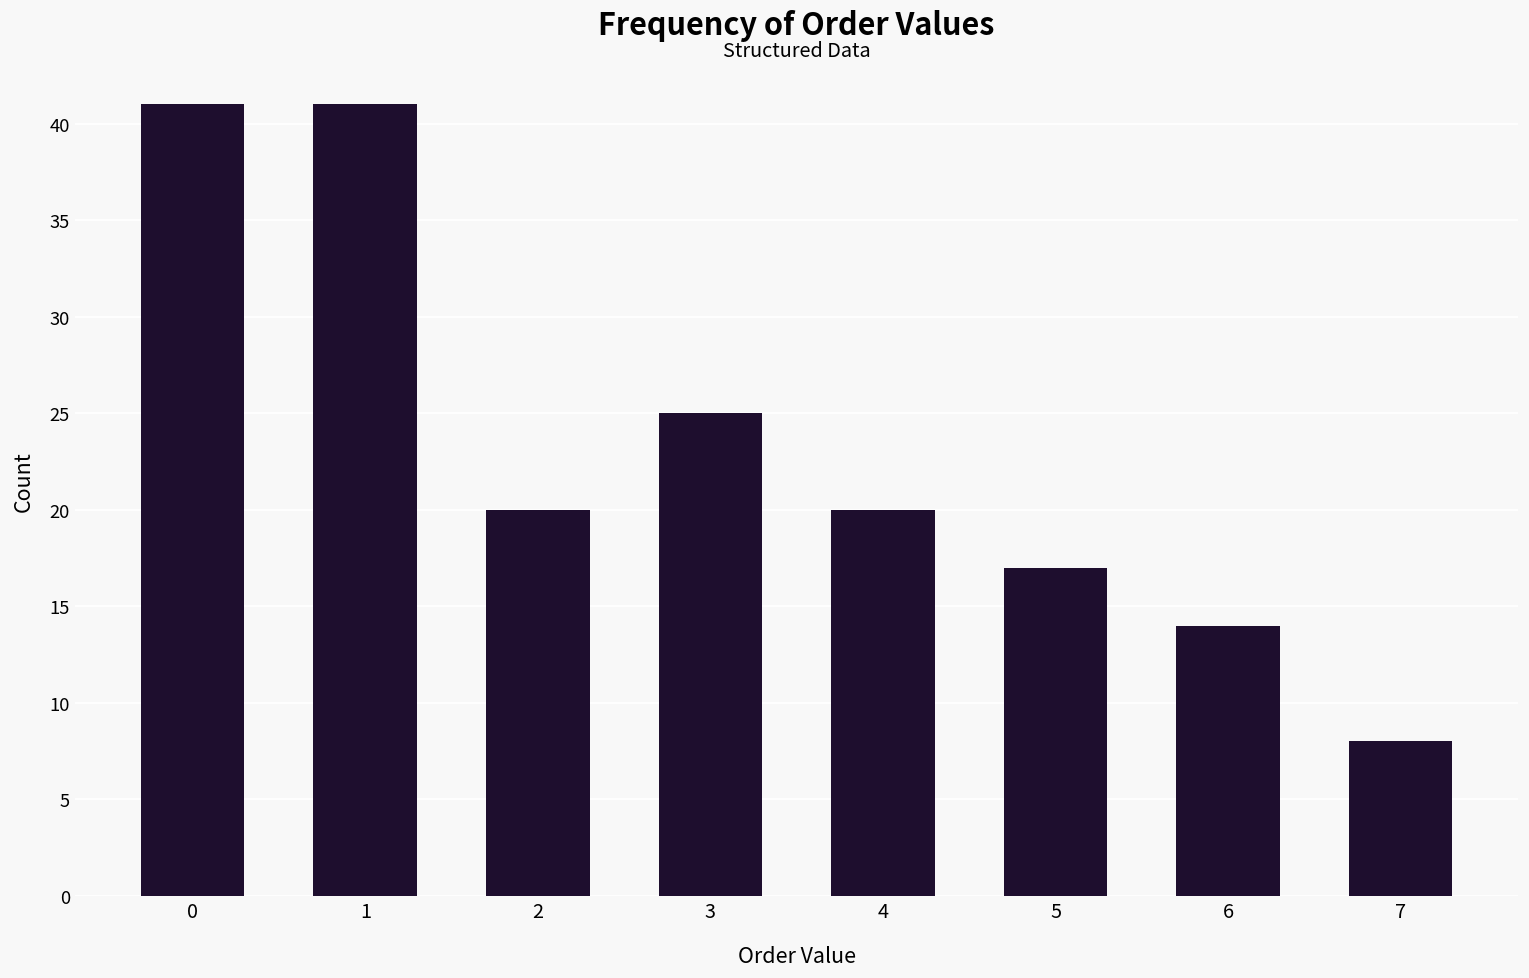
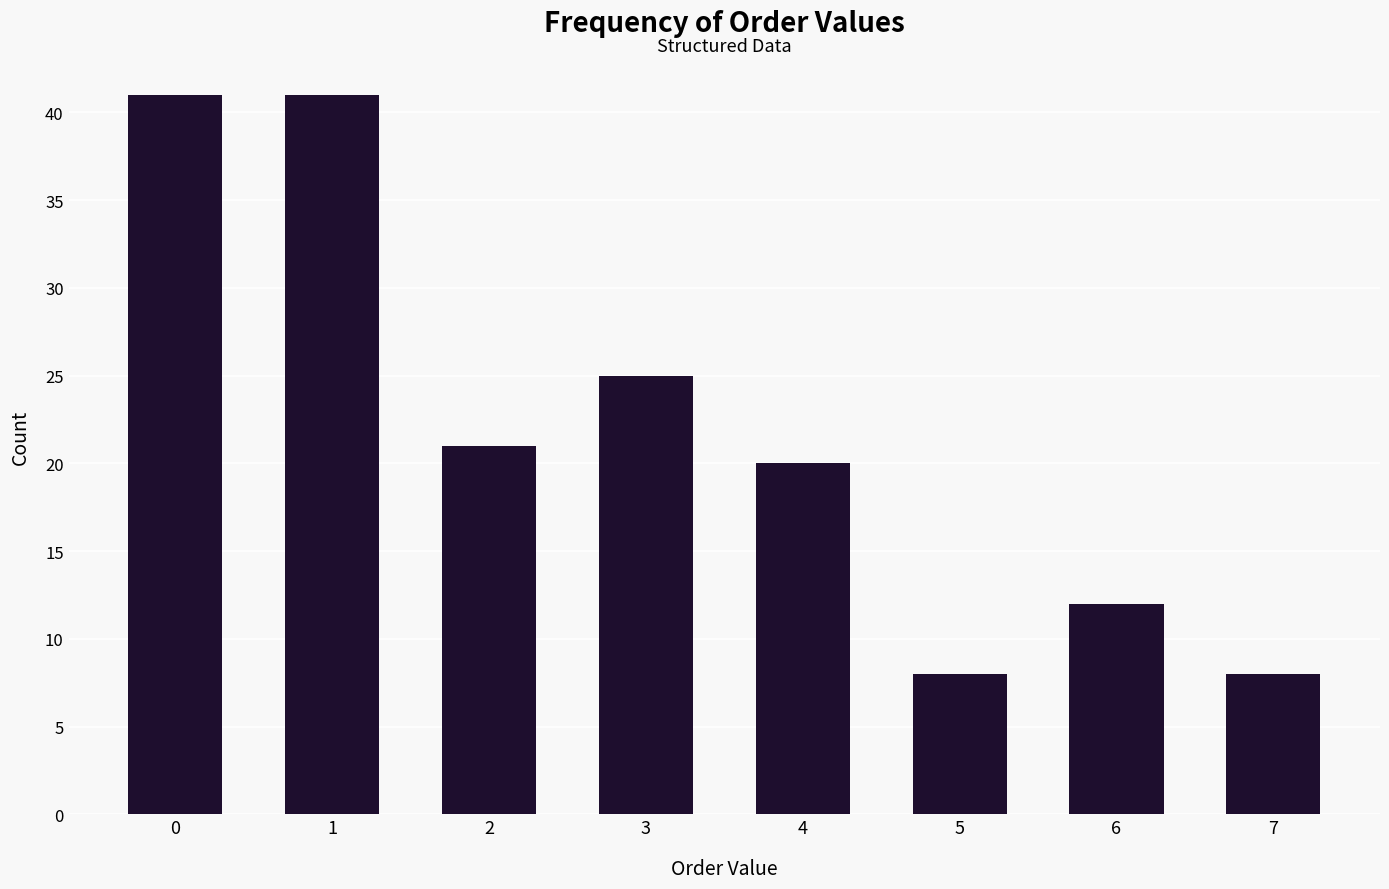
  {
    "0": 41,
    "1": 41,
-   "2": 20,
+   "2": 21,
    "3": 25,
    "4": 20,
-   "5": 17,
-   "6": 14,
+   "5": 8,
+   "6": 12,
    "7": 8
  }
